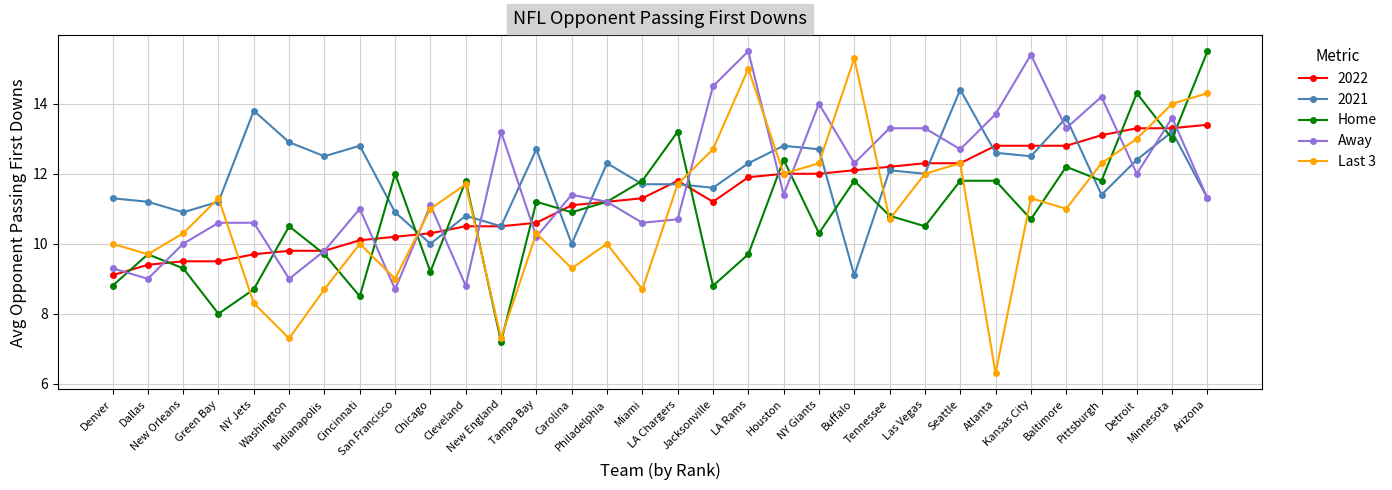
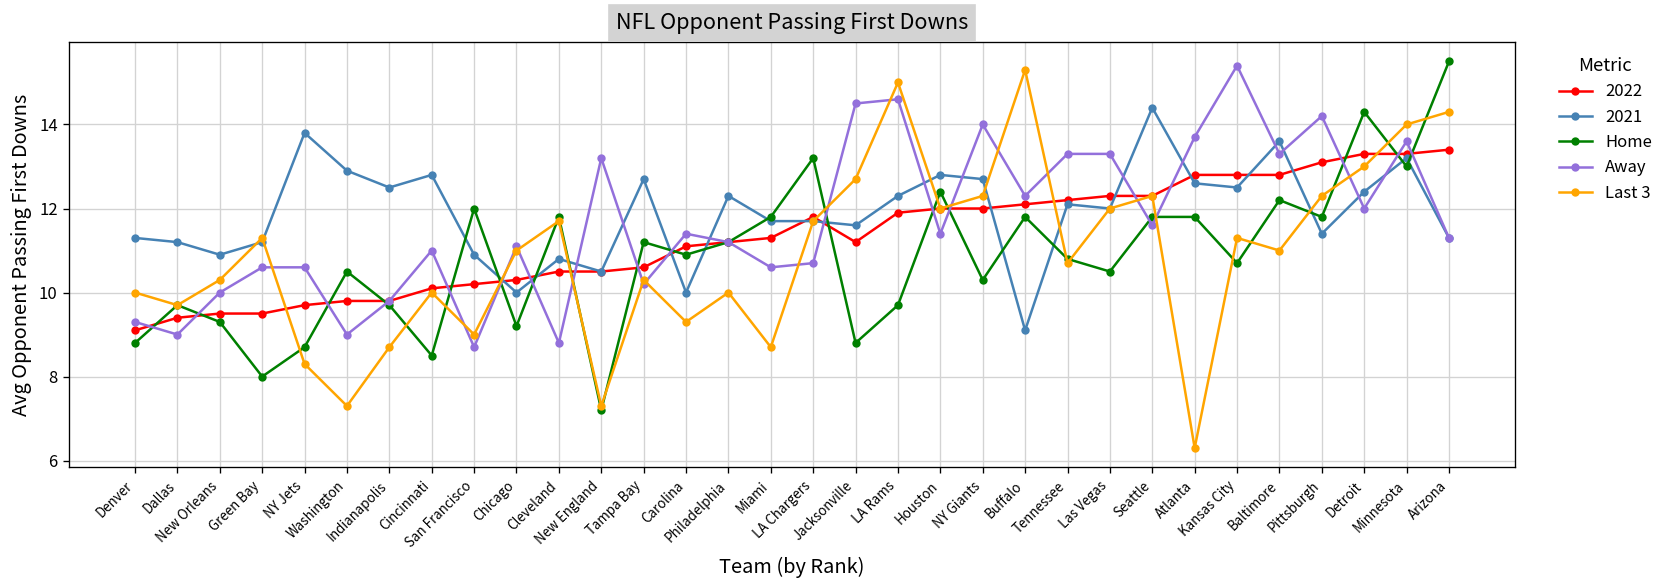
  {
    "2022": {
      "Denver": 9.1,
      "Dallas": 9.4,
      "New Orleans": 9.5,
      "Green Bay": 9.5,
      "NY Jets": 9.7,
      "Washington": 9.8,
      "Cincinnati": 10.1,
      "San Francisco": 10.2,
      "Chicago": 10.3,
      "Cleveland": 10.5,
      "Tampa Bay": 10.6,
      "Carolina": 11.1,
      "Miami": 11.3,
      "LA Chargers": 11.8,
      "Jacksonville": 11.2,
      "LA Rams": 11.9,
      "NY Giants": 12.0,
      "Buffalo": 12.1,
      "Tennessee": 12.2,
      "Las Vegas": 12.3,
      "Atlanta": 12.8,
      "Kansas City": 12.8,
      "Baltimore": 12.8,
      "Pittsburgh": 13.1,
      "Detroit": 13.3,
      "Minnesota": 13.3,
      "Arizona": 13.4
    },
    "2021": {
      "Denver": 11.3,
      "Dallas": 11.2,
      "New Orleans": 10.9,
      "Green Bay": 11.2,
      "NY Jets": 13.8,
      "Washington": 12.9,
      "Indianapolis": 12.5,
      "Cincinnati": 12.8,
      "San Francisco": 10.9,
      "Chicago": 10.0,
      "Cleveland": 10.8,
      "Tampa Bay": 12.7,
      "Carolina": 10.0,
      "Philadelphia": 12.3,
      "Miami": 11.7,
      "Jacksonville": 11.6,
      "LA Rams": 12.3,
      "Houston": 12.8,
      "NY Giants": 12.7,
      "Buffalo": 9.1,
      "Tennessee": 12.1,
      "Seattle": 14.4,
      "Atlanta": 12.6,
      "Kansas City": 12.5,
      "Baltimore": 13.6,
      "Pittsburgh": 11.4,
      "Detroit": 12.4,
      "Minnesota": 13.2
    },
    "Home": {
      "Denver": 8.8,
      "New Orleans": 9.3,
      "Green Bay": 8.0,
      "NY Jets": 8.7,
      "Washington": 10.5,
      "Indianapolis": 9.7,
      "Cincinnati": 8.5,
      "San Francisco": 12.0,
      "Chicago": 9.2,
      "Cleveland": 11.8,
      "New England": 7.2,
      "Tampa Bay": 11.2,
      "Carolina": 10.9,
      "Miami": 11.8,
      "LA Chargers": 13.2,
      "Jacksonville": 8.8,
      "LA Rams": 9.7,
      "Houston": 12.4,
      "NY Giants": 10.3,
      "Buffalo": 11.8,
      "Tennessee": 10.8,
      "Las Vegas": 10.5,
      "Seattle": 11.8,
      "Atlanta": 11.8,
      "Kansas City": 10.7,
      "Baltimore": 12.2,
      "Pittsburgh": 11.8,
      "Detroit": 14.3,
      "Minnesota": 13.0,
      "Arizona": 15.5
    },
    "Away": {
      "Denver": 9.3,
      "Dallas": 9.0,
      "New Orleans": 10.0,
      "Green Bay": 10.6,
      "NY Jets": 10.6,
      "Washington": 9.0,
      "Cincinnati": 11.0,
      "San Francisco": 8.7,
      "Chicago": 11.1,
      "Cleveland": 8.8,
      "New England": 13.2,
      "Tampa Bay": 10.2,
      "Carolina": 11.4,
      "Miami": 10.6,
      "LA Chargers": 10.7,
      "Jacksonville": 14.5,
-     "LA Rams": 15.5,
+     "LA Rams": 14.6,
      "Houston": 11.4,
      "NY Giants": 14.0,
      "Buffalo": 12.3,
      "Tennessee": 13.3,
      "Las Vegas": 13.3,
-     "Seattle": 12.7,
+     "Seattle": 11.6,
      "Atlanta": 13.7,
      "Kansas City": 15.4,
      "Baltimore": 13.3,
      "Pittsburgh": 14.2,
      "Detroit": 12.0,
      "Minnesota": 13.6
    },
    "Last 3": {
      "Denver": 10.0,
      "New Orleans": 10.3,
      "Green Bay": 11.3,
      "NY Jets": 8.3,
      "Washington": 7.3,
      "Indianapolis": 8.7,
      "Cincinnati": 10.0,
      "San Francisco": 9.0,
      "Chicago": 11.0,
      "Cleveland": 11.7,
      "New England": 7.3,
      "Tampa Bay": 10.3,
      "Carolina": 9.3,
      "Philadelphia": 10.0,
      "Miami": 8.7,
      "Jacksonville": 12.7,
      "LA Rams": 15.0,
      "NY Giants": 12.3,
      "Buffalo": 15.3,
      "Tennessee": 10.7,
      "Atlanta": 6.3,
      "Kansas City": 11.3,
      "Baltimore": 11.0,
      "Pittsburgh": 12.3,
      "Detroit": 13.0,
      "Minnesota": 14.0,
      "Arizona": 14.3
    }
  }
